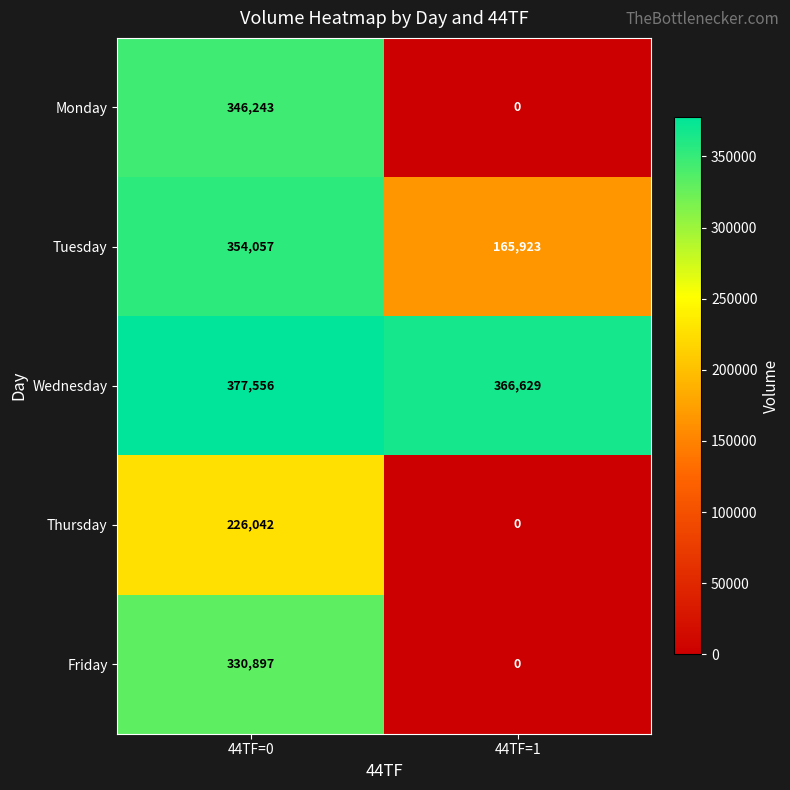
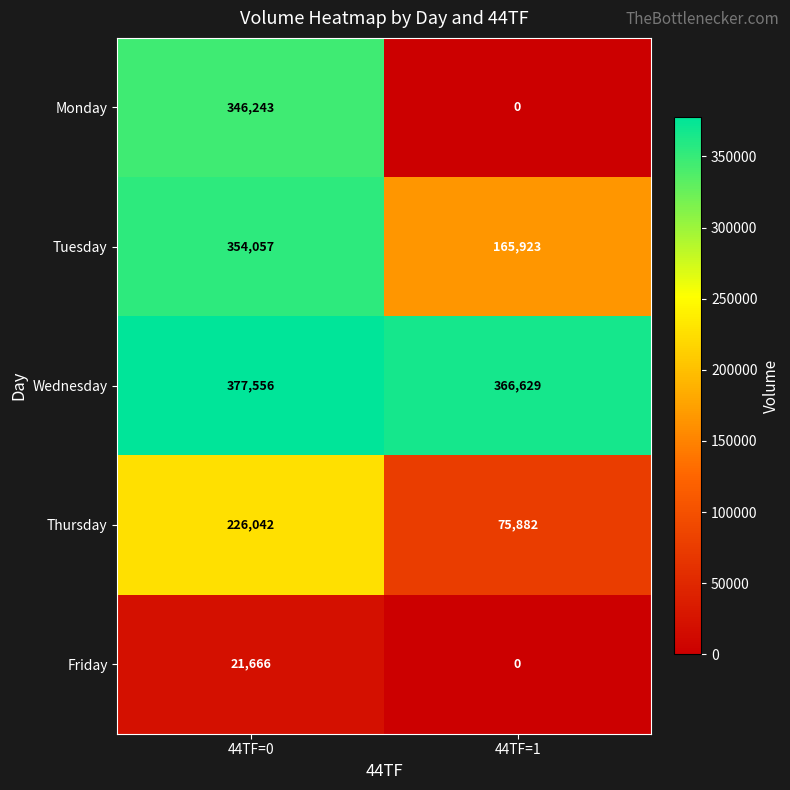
  {
    "Monday": {
      "44TF=0": "346,243",
      "44TF=1": "0"
    },
    "Tuesday": {
      "44TF=0": "354,057",
      "44TF=1": "165,923"
    },
    "Wednesday": {
      "44TF=0": "377,556",
      "44TF=1": "366,629"
    },
    "Thursday": {
      "44TF=0": "226,042",
-     "44TF=1": "0"
+     "44TF=1": "75,882"
    },
    "Friday": {
-     "44TF=0": "330,897",
+     "44TF=0": "21,666",
      "44TF=1": "0"
    }
  }
